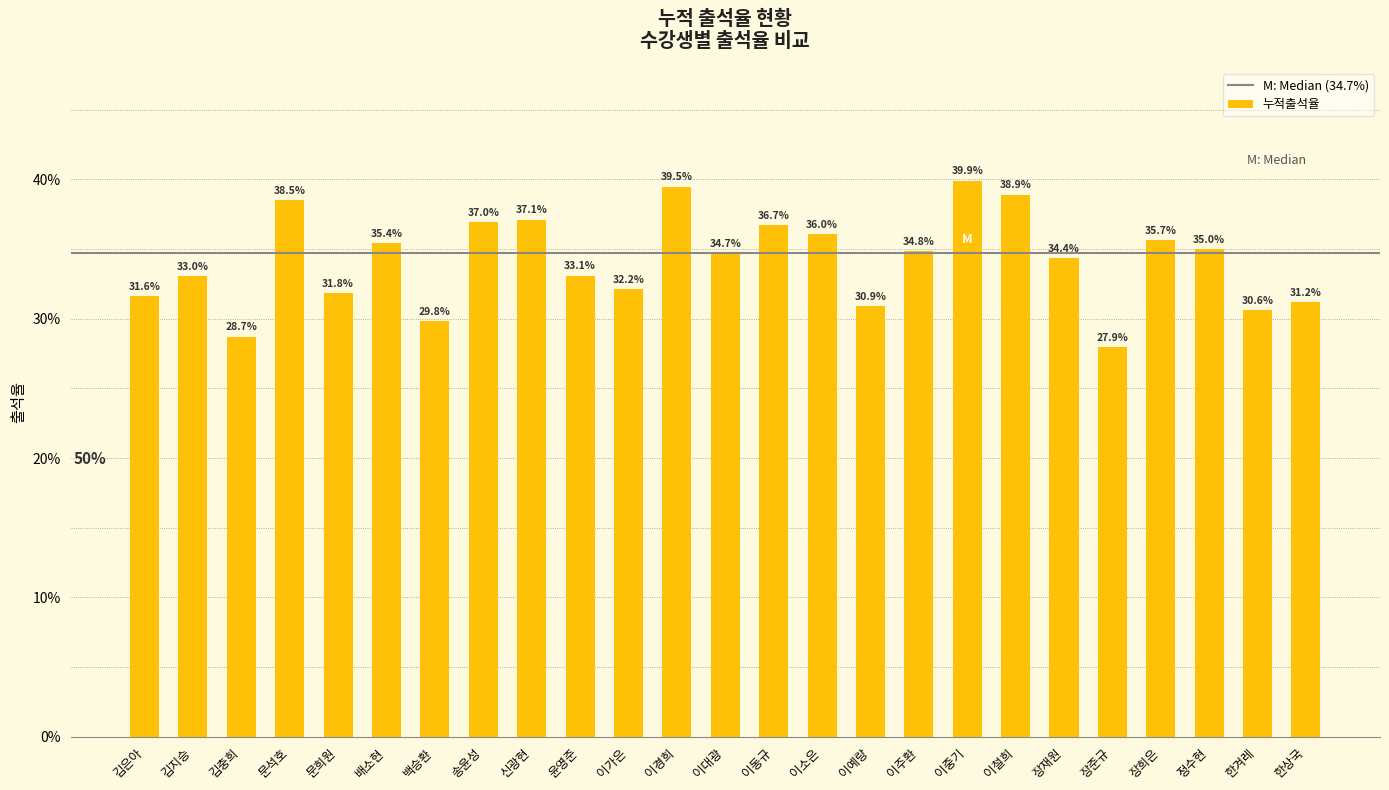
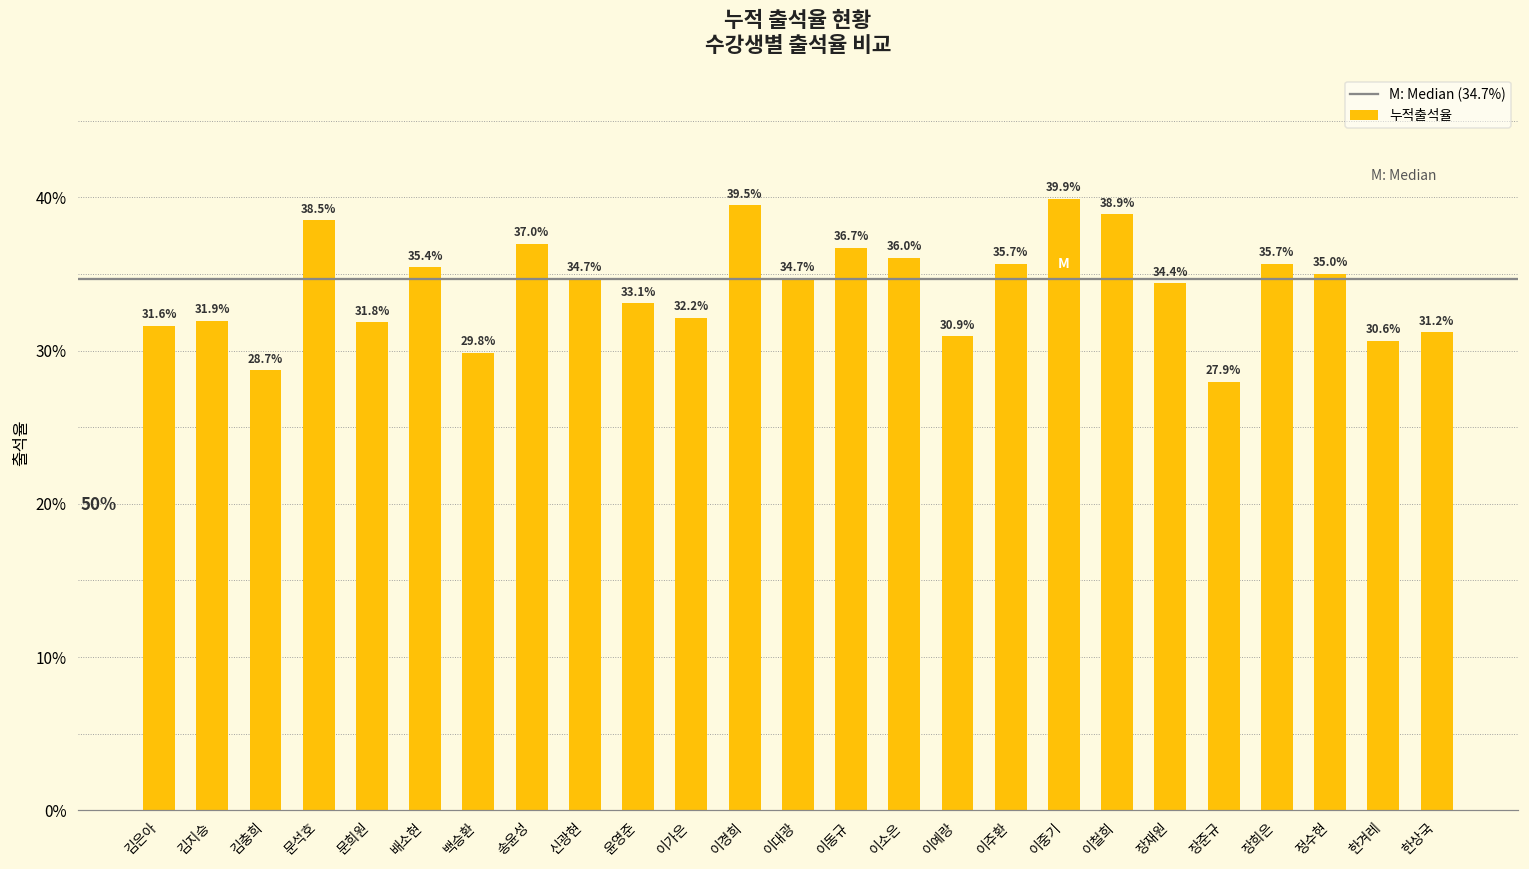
  {
    "김은아": "31.6%",
-   "김지승": "33.0%",
+   "김지승": "31.9%",
    "김충희": "28.7%",
    "문석호": "38.5%",
    "문희원": "31.8%",
    "배소현": "35.4%",
    "백승환": "29.8%",
    "송윤성": "37.0%",
-   "신광현": "37.1%",
+   "신광현": "34.7%",
    "윤영준": "33.1%",
    "이가은": "32.2%",
    "이경희": "39.5%",
    "이대광": "34.7%",
    "이동규": "36.7%",
    "이소은": "36.0%",
    "이예랑": "30.9%",
-   "이주환": "34.8%",
+   "이주환": "35.7%",
    "이중기": "39.9%",
    "이철희": "38.9%",
    "장재원": "34.4%",
    "장준규": "27.9%",
    "장희은": "35.7%",
    "정수현": "35.0%",
    "한겨레": "30.6%",
    "한상국": "31.2%"
  }
